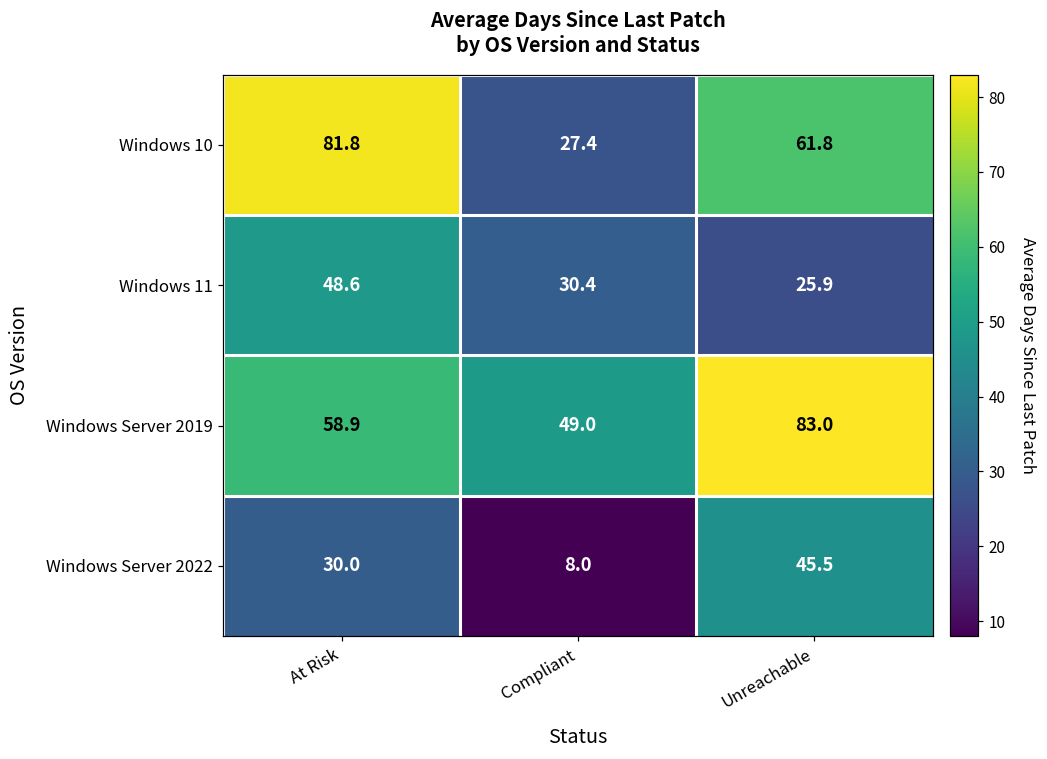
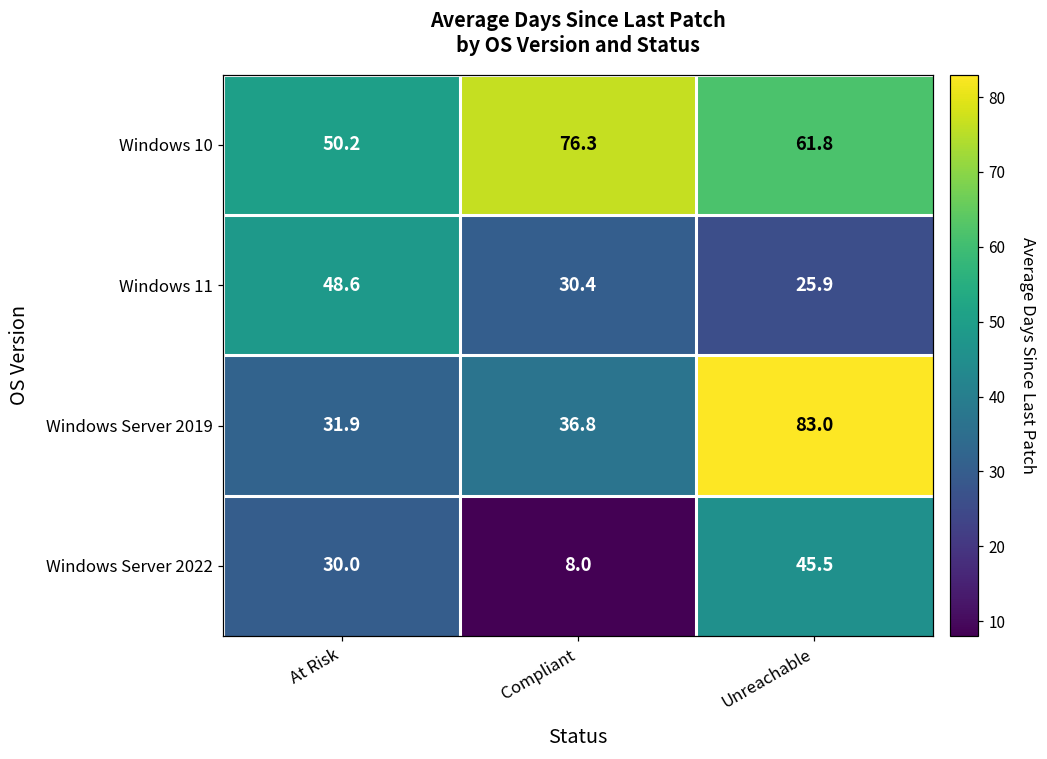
  {
    "Windows 10": {
-     "At Risk": 81.8,
-     "Compliant": 27.4,
+     "At Risk": 50.2,
+     "Compliant": 76.3,
      "Unreachable": 61.8
    },
    "Windows 11": {
      "At Risk": 48.6,
      "Compliant": 30.4,
      "Unreachable": 25.9
    },
    "Windows Server 2019": {
-     "At Risk": 58.9,
-     "Compliant": 49.0,
+     "At Risk": 31.9,
+     "Compliant": 36.8,
      "Unreachable": 83.0
    },
    "Windows Server 2022": {
      "At Risk": 30.0,
      "Compliant": 8.0,
      "Unreachable": 45.5
    }
  }
